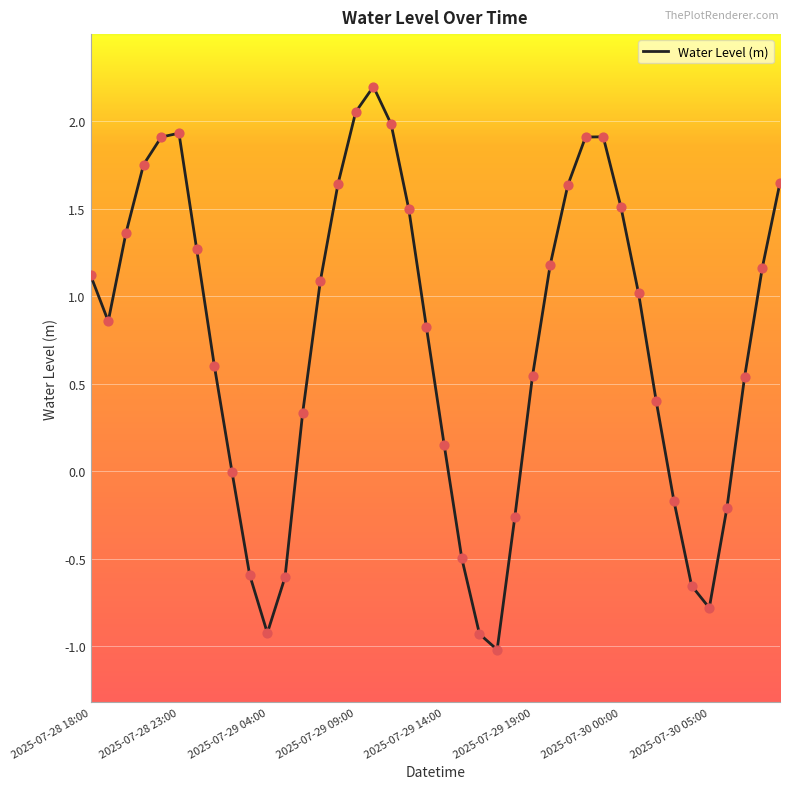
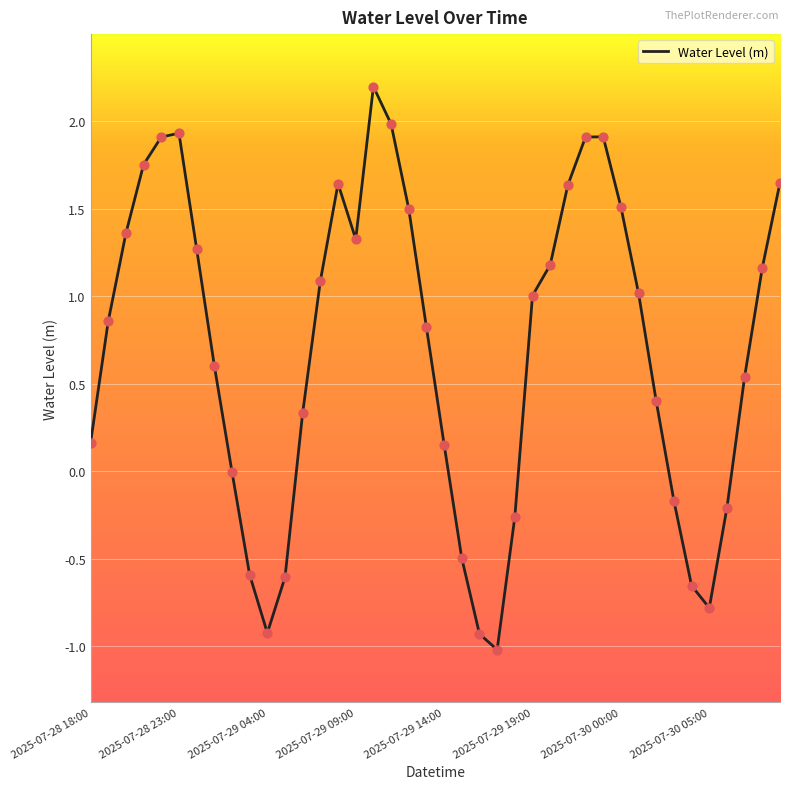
  {
-   "2025-07-28 18:00": 1.12,
+   "2025-07-28 18:00": 0.16,
    "2025-07-28 23:00": 1.93,
    "2025-07-29 04:00": -0.92,
-   "2025-07-29 09:00": 2.05,
+   "2025-07-29 09:00": 1.33,
    "2025-07-29 14:00": 0.15,
-   "2025-07-29 19:00": 0.54,
+   "2025-07-29 19:00": 1.00,
    "2025-07-30 00:00": 1.51,
    "2025-07-30 05:00": -0.78
  }
